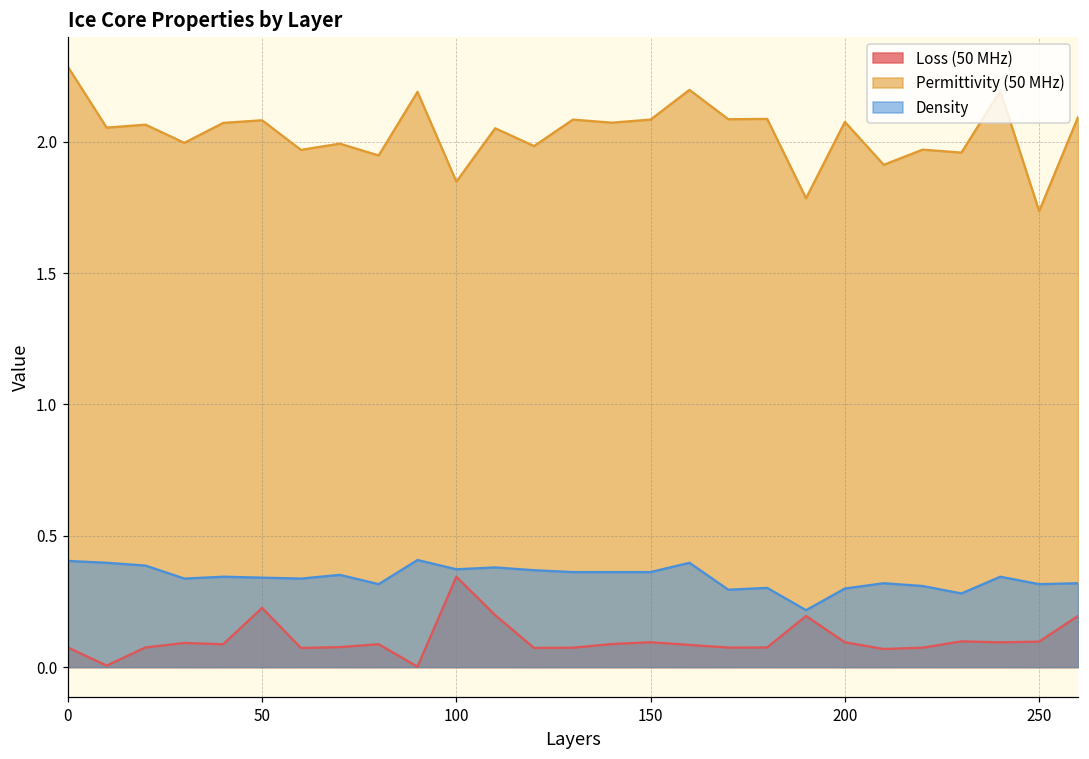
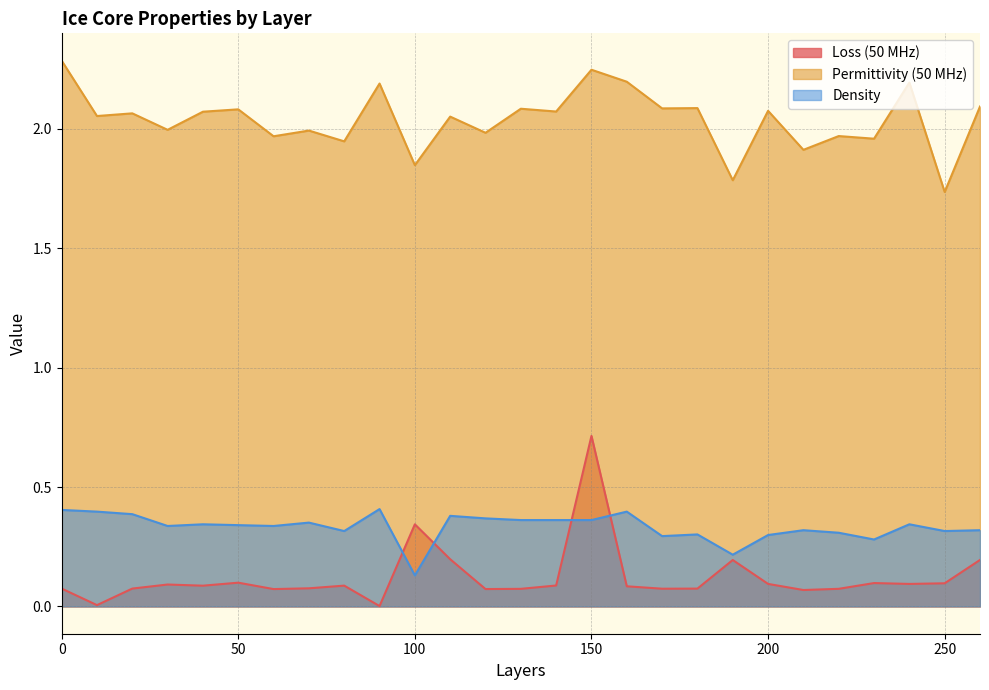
  {
    "Loss (50 MHz)": {
      "0": 0.07,
-     "50": 0.23,
+     "50": 0.10,
      "100": 0.34,
-     "150": 0.09,
+     "150": 0.71,
      "200": 0.09,
      "250": 0.10
    },
    "Permittivity (50 MHz)": {
      "0": 2.29,
      "50": 2.08,
      "100": 1.85,
-     "150": 2.08,
+     "150": 2.25,
      "200": 2.08,
      "250": 1.74
    },
    "Density": {
      "0": 0.40,
      "50": 0.34,
-     "100": 0.37,
+     "100": 0.13,
      "150": 0.36,
      "200": 0.30,
      "250": 0.32
    }
  }
